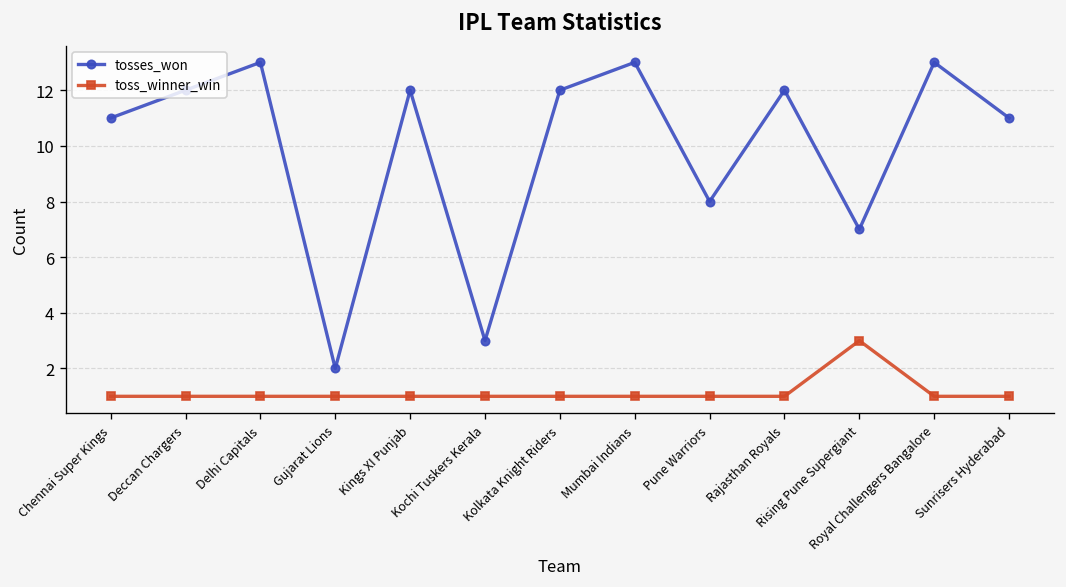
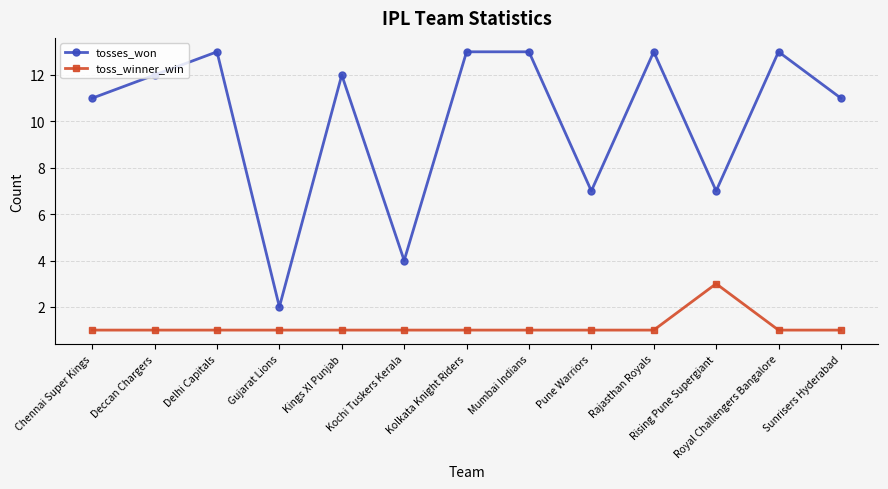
  {
    "tosses_won": {
      "Chennai Super Kings": 11,
      "Delhi Capitals": 13,
      "Gujarat Lions": 2,
      "Kings XI Punjab": 12,
-     "Kochi Tuskers Kerala": 3,
-     "Kolkata Knight Riders": 12,
+     "Kochi Tuskers Kerala": 4,
+     "Kolkata Knight Riders": 13,
      "Mumbai Indians": 13,
-     "Pune Warriors": 8,
-     "Rajasthan Royals": 12,
+     "Pune Warriors": 7,
+     "Rajasthan Royals": 13,
      "Rising Pune Supergiant": 7,
      "Royal Challengers Bangalore": 13,
      "Sunrisers Hyderabad": 11
    },
    "toss_winner_win": {
      "Chennai Super Kings": 1,
      "Deccan Chargers": 1,
      "Delhi Capitals": 1,
      "Gujarat Lions": 1,
      "Kings XI Punjab": 1,
      "Kochi Tuskers Kerala": 1,
      "Kolkata Knight Riders": 1,
      "Mumbai Indians": 1,
      "Pune Warriors": 1,
      "Rajasthan Royals": 1,
      "Rising Pune Supergiant": 3,
      "Royal Challengers Bangalore": 1,
      "Sunrisers Hyderabad": 1
    }
  }
